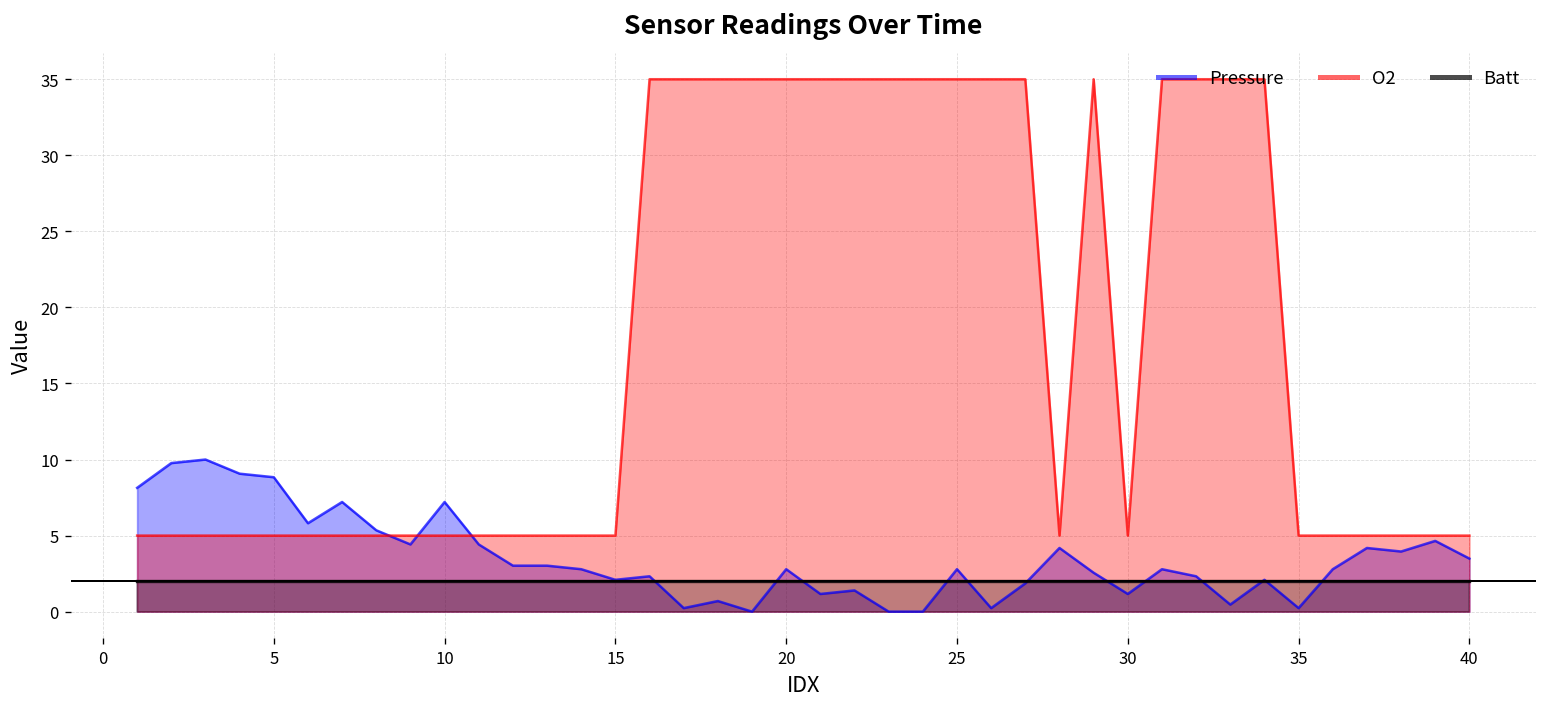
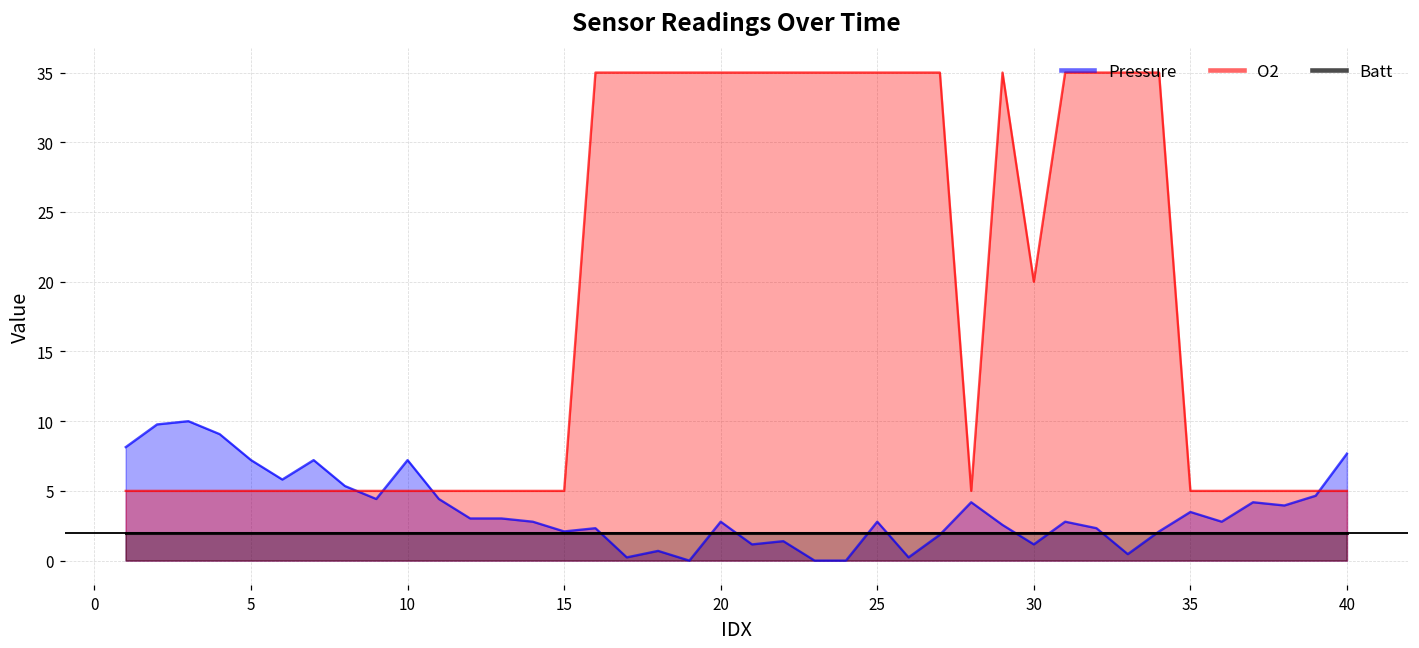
  {
    "Pressure": {
-     "5": 8.8,
+     "5": 7.2,
      "10": 7.2,
      "20": 2.8,
      "25": 2.8,
      "30": 1.2,
-     "35": 0.2,
-     "40": 3.5
+     "35": 3.5,
+     "40": 7.7
    },
    "O2": {
      "5": 5.0,
      "10": 5.0,
      "15": 5.0,
      "20": 35.0,
      "25": 35.0,
-     "30": 5.0,
+     "30": 20.0,
      "35": 5.0,
      "40": 5.0
    },
    "Batt": {
      "5": 2.0,
      "10": 2.0,
      "20": 2.0,
      "25": 2.0,
      "30": 2.0,
      "35": 2.0,
      "40": 2.0
    }
  }
